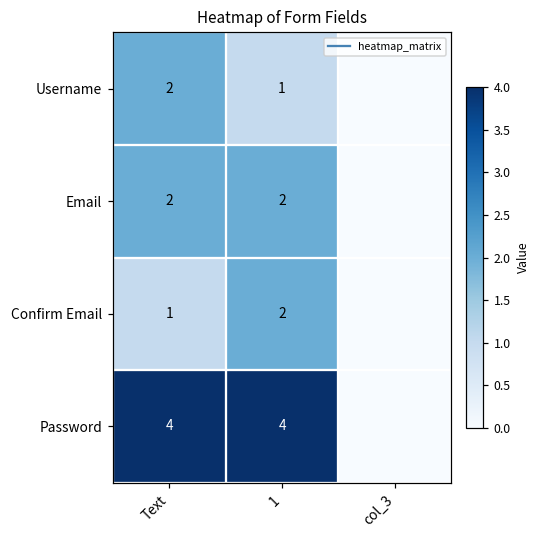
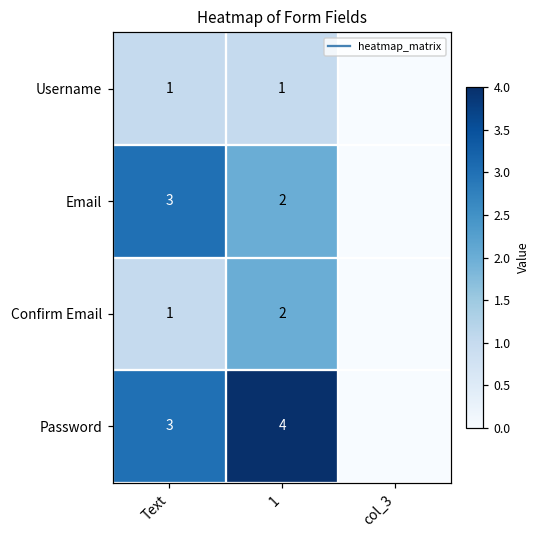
  {
    "Username": {
-     "Text": 2,
+     "Text": 1,
      "1": 1
    },
    "Email": {
-     "Text": 2,
+     "Text": 3,
      "1": 2
    },
    "Confirm Email": {
      "Text": 1,
      "1": 2
    },
    "Password": {
-     "Text": 4,
+     "Text": 3,
      "1": 4
    }
  }
